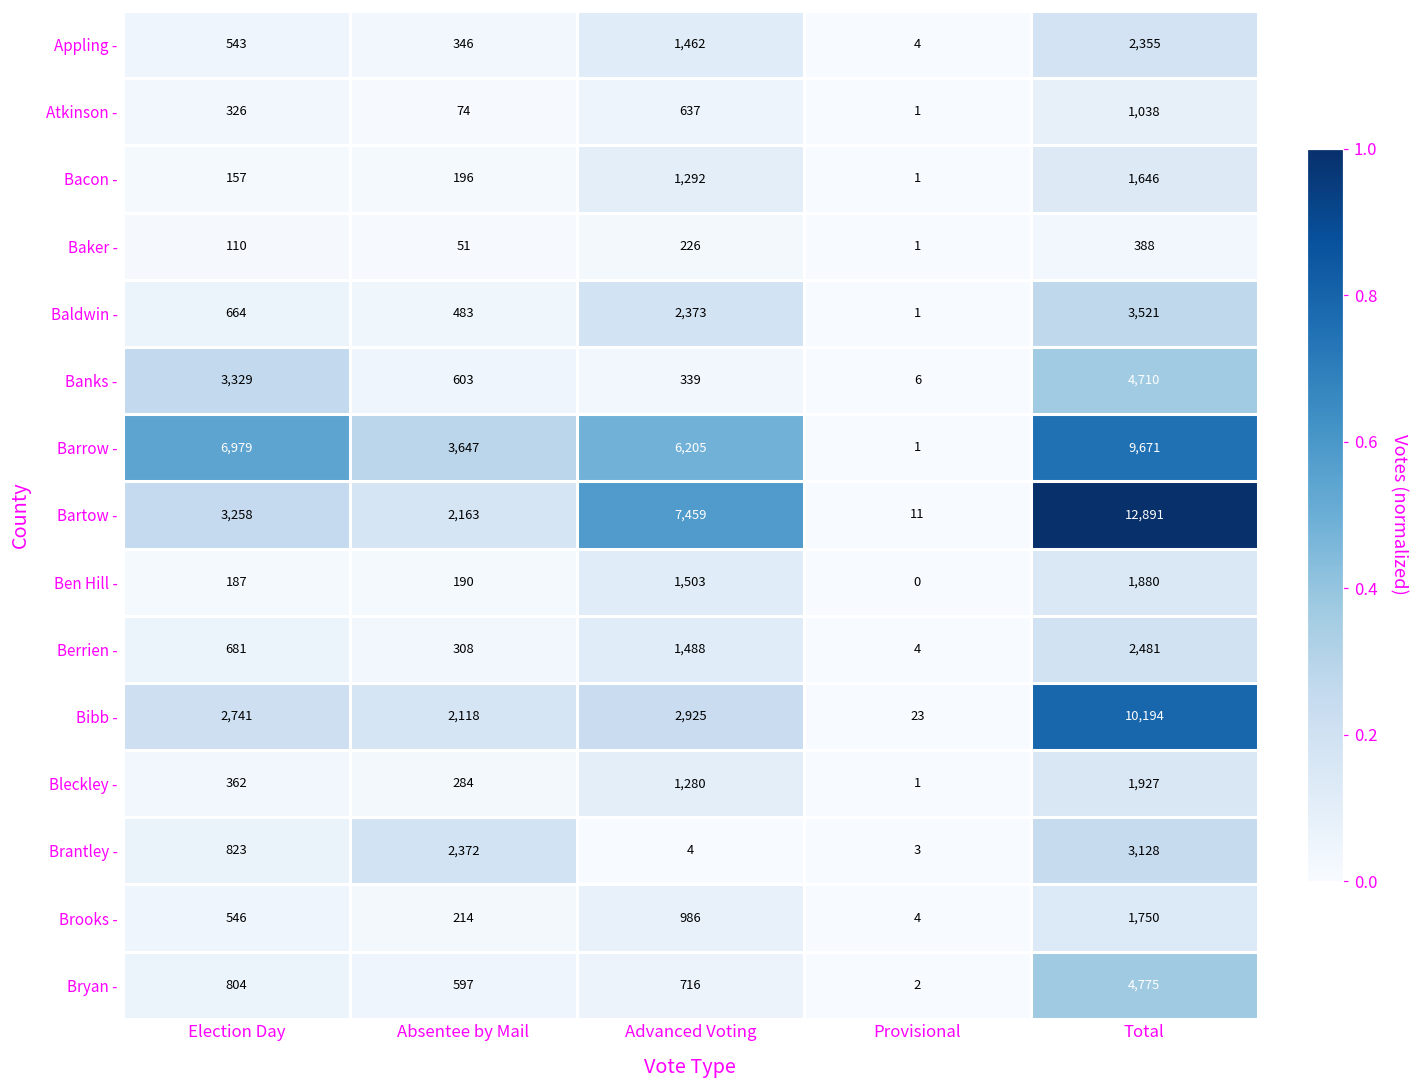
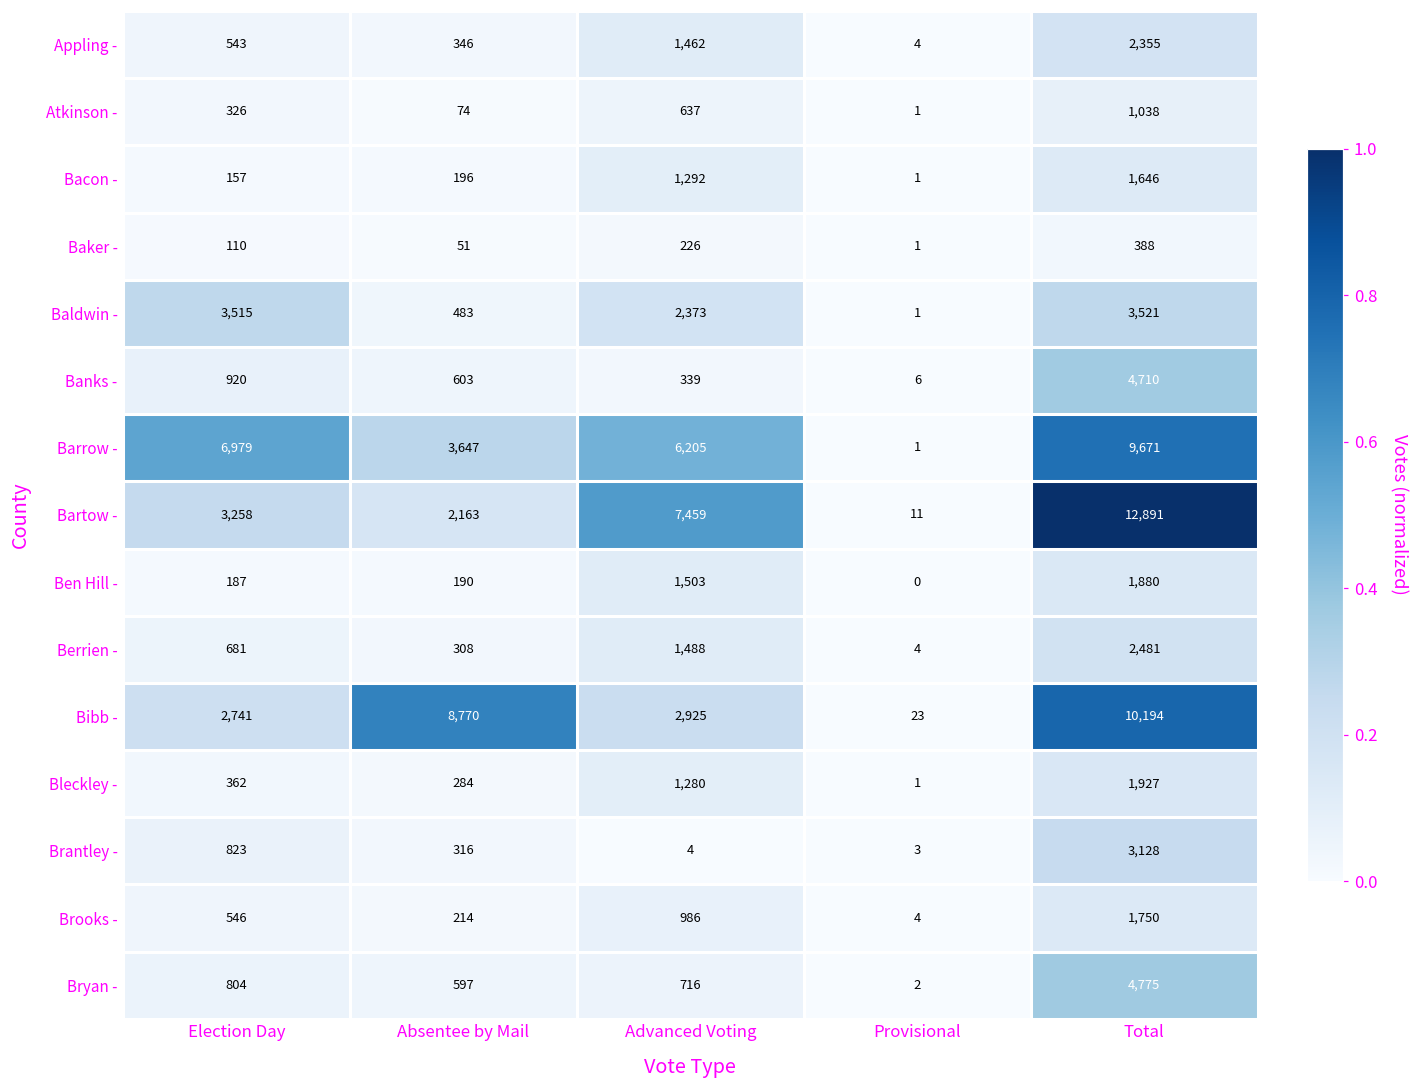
  {
    "Appling -": {
      "Election Day": "543",
      "Absentee by Mail": "346",
      "Advanced Voting": "1,462",
      "Provisional": "4",
      "Total": "2,355"
    },
    "Atkinson -": {
      "Election Day": "326",
      "Absentee by Mail": "74",
      "Advanced Voting": "637",
      "Provisional": "1",
      "Total": "1,038"
    },
    "Bacon -": {
      "Election Day": "157",
      "Absentee by Mail": "196",
      "Advanced Voting": "1,292",
      "Provisional": "1",
      "Total": "1,646"
    },
    "Baker -": {
      "Election Day": "110",
      "Absentee by Mail": "51",
      "Advanced Voting": "226",
      "Provisional": "1",
      "Total": "388"
    },
    "Baldwin -": {
-     "Election Day": "664",
+     "Election Day": "3,515",
      "Absentee by Mail": "483",
      "Advanced Voting": "2,373",
      "Provisional": "1",
      "Total": "3,521"
    },
    "Banks -": {
-     "Election Day": "3,329",
+     "Election Day": "920",
      "Absentee by Mail": "603",
      "Advanced Voting": "339",
      "Provisional": "6",
      "Total": "4,710"
    },
    "Barrow -": {
      "Election Day": "6,979",
      "Absentee by Mail": "3,647",
      "Advanced Voting": "6,205",
      "Provisional": "1",
      "Total": "9,671"
    },
    "Bartow -": {
      "Election Day": "3,258",
      "Absentee by Mail": "2,163",
      "Advanced Voting": "7,459",
      "Provisional": "11",
      "Total": "12,891"
    },
    "Ben Hill -": {
      "Election Day": "187",
      "Absentee by Mail": "190",
      "Advanced Voting": "1,503",
      "Provisional": "0",
      "Total": "1,880"
    },
    "Berrien -": {
      "Election Day": "681",
      "Absentee by Mail": "308",
      "Advanced Voting": "1,488",
      "Provisional": "4",
      "Total": "2,481"
    },
    "Bibb -": {
      "Election Day": "2,741",
-     "Absentee by Mail": "2,118",
+     "Absentee by Mail": "8,770",
      "Advanced Voting": "2,925",
      "Provisional": "23",
      "Total": "10,194"
    },
    "Bleckley -": {
      "Election Day": "362",
      "Absentee by Mail": "284",
      "Advanced Voting": "1,280",
      "Provisional": "1",
      "Total": "1,927"
    },
    "Brantley -": {
      "Election Day": "823",
-     "Absentee by Mail": "2,372",
+     "Absentee by Mail": "316",
      "Advanced Voting": "4",
      "Provisional": "3",
      "Total": "3,128"
    },
    "Brooks -": {
      "Election Day": "546",
      "Absentee by Mail": "214",
      "Advanced Voting": "986",
      "Provisional": "4",
      "Total": "1,750"
    },
    "Bryan -": {
      "Election Day": "804",
      "Absentee by Mail": "597",
      "Advanced Voting": "716",
      "Provisional": "2",
      "Total": "4,775"
    }
  }
